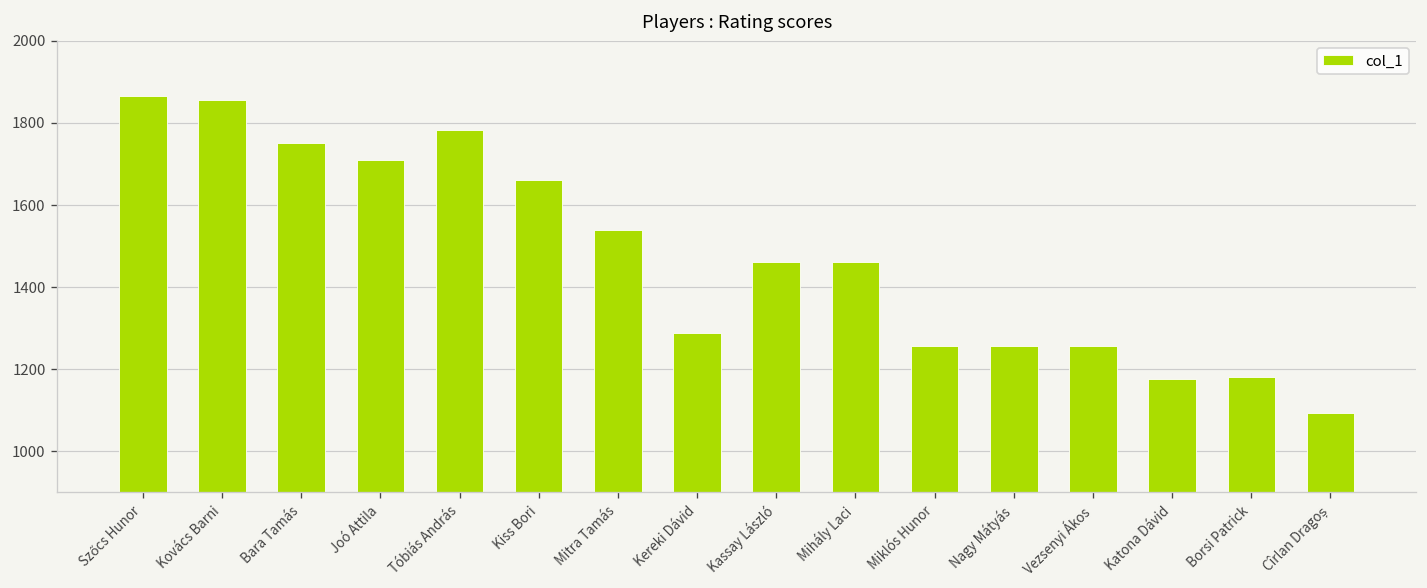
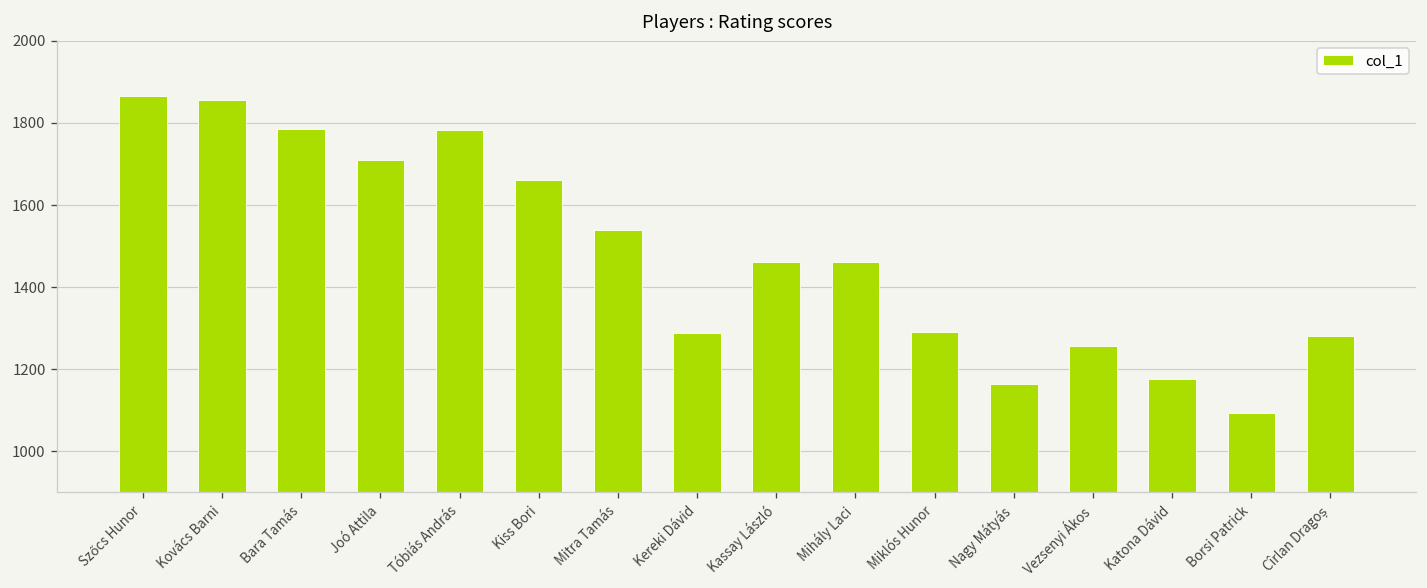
  {
    "Szőcs Hunor": 1870,
    "Kovács Barni": 1860,
-   "Bara Tamás": 1750,
+   "Bara Tamás": 1790,
    "Joó Attila": 1710,
    "Tóbiás András": 1780,
    "Kiss Bori": 1660,
    "Mitra Tamás": 1540,
    "Kereki Dávid": 1290,
    "Kassay László": 1460,
    "Mihály Laci": 1460,
-   "Miklós Hunor": 1260,
-   "Nagy Mátyás": 1260,
+   "Miklós Hunor": 1290,
+   "Nagy Mátyás": 1160,
    "Vezsenyi Ákos": 1260,
    "Katona Dávid": 1180,
-   "Borsi Patrick": 1180,
-   "Cîrlan Dragoș": 1090
+   "Borsi Patrick": 1090,
+   "Cîrlan Dragoș": 1280
  }
